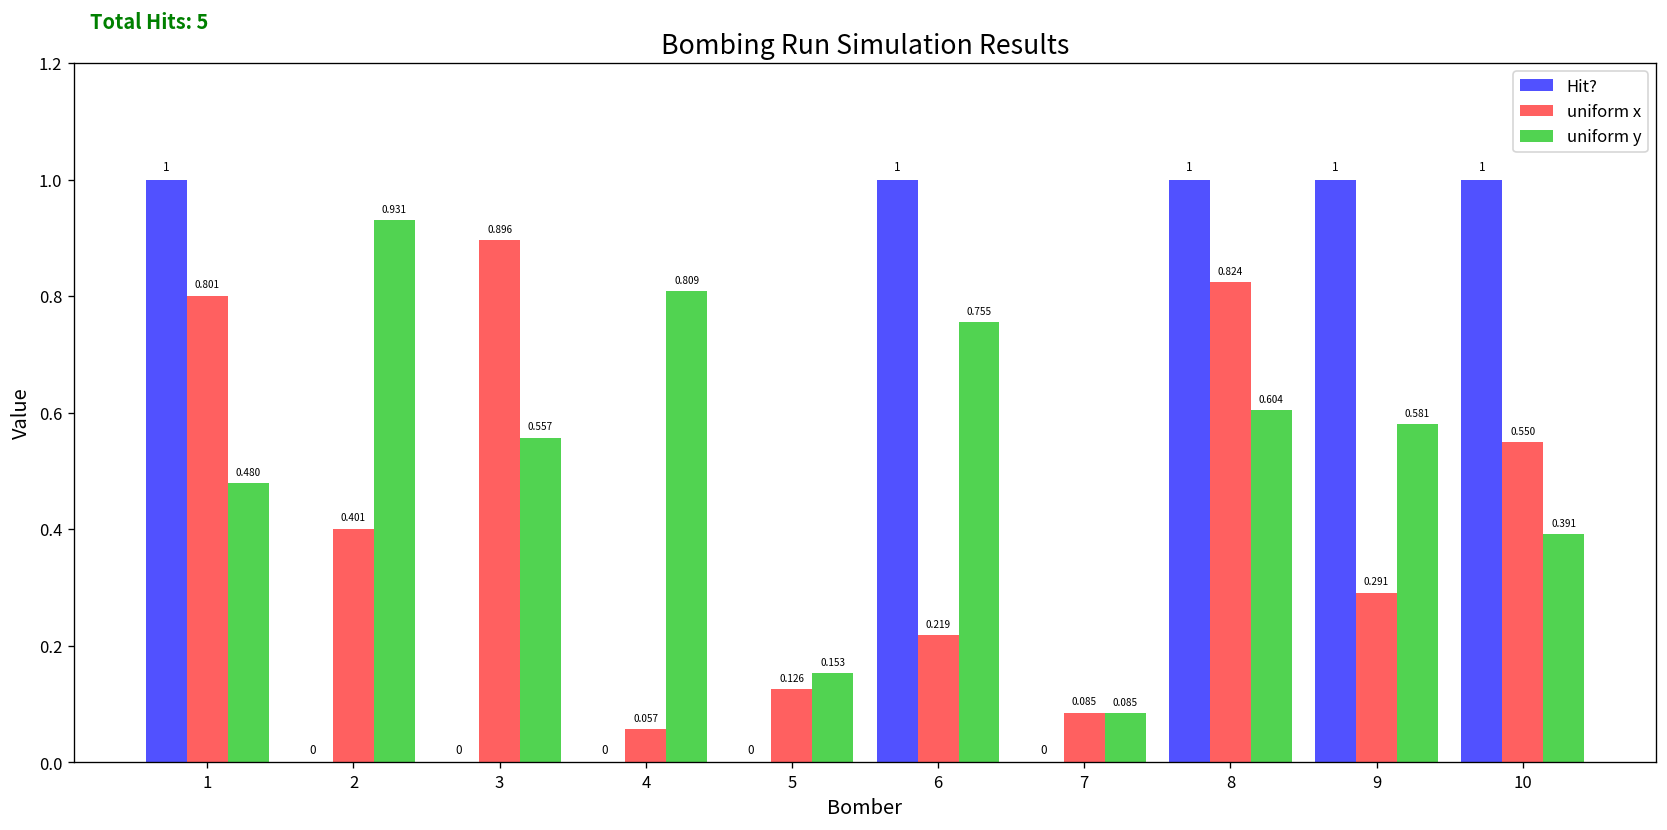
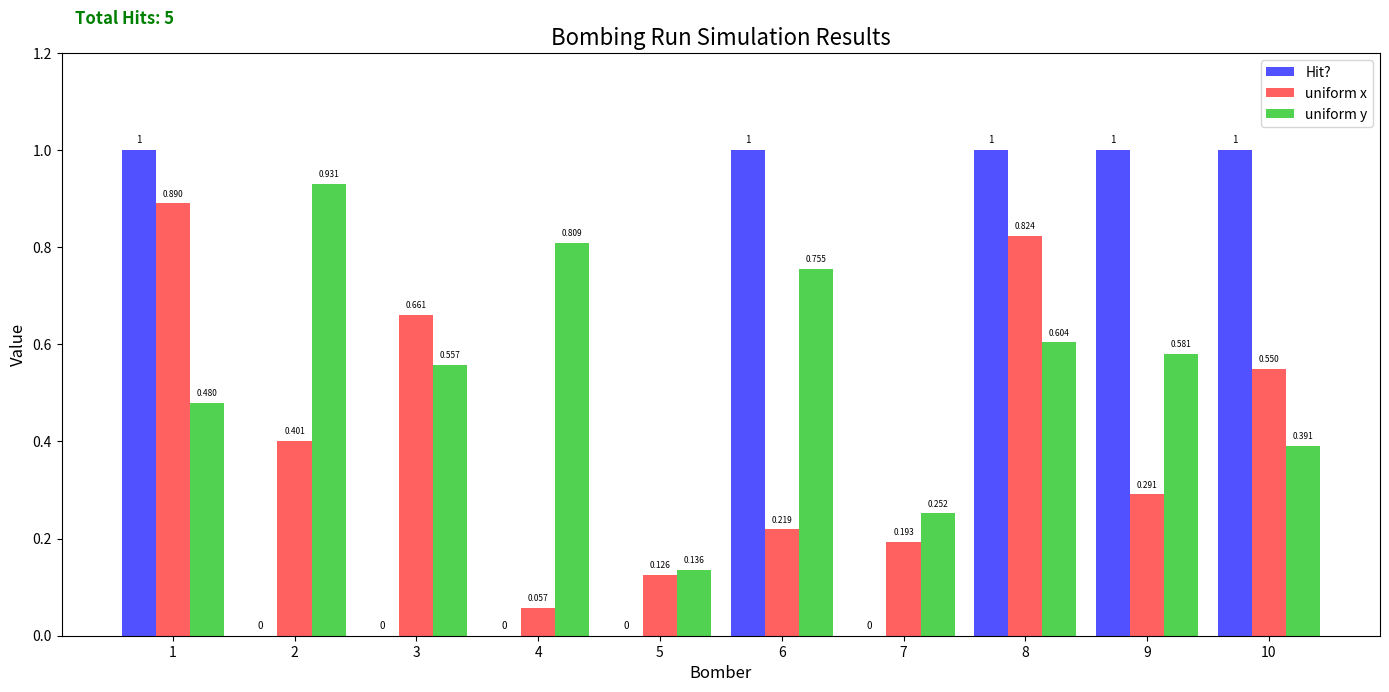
  {
    "Hit?": {
      "1": 1,
      "2": 0,
      "3": 0,
      "4": 0,
      "5": 0,
      "6": 1,
      "7": 0,
      "8": 1,
      "9": 1,
      "10": 1
    },
    "uniform x": {
-     "1": 0.801,
+     "1": 0.890,
      "2": 0.401,
-     "3": 0.896,
+     "3": 0.661,
      "4": 0.057,
      "5": 0.126,
      "6": 0.219,
-     "7": 0.085,
+     "7": 0.193,
      "8": 0.824,
      "9": 0.291,
      "10": 0.550
    },
    "uniform y": {
      "1": 0.480,
      "2": 0.931,
      "3": 0.557,
      "4": 0.809,
-     "5": 0.153,
+     "5": 0.136,
      "6": 0.755,
-     "7": 0.085,
+     "7": 0.252,
      "8": 0.604,
      "9": 0.581,
      "10": 0.391
    }
  }
